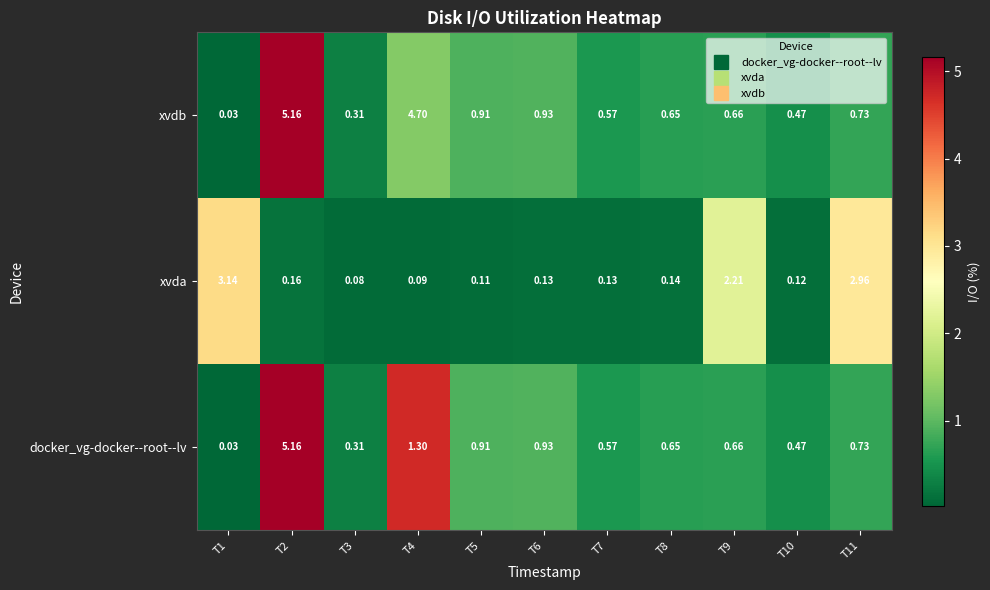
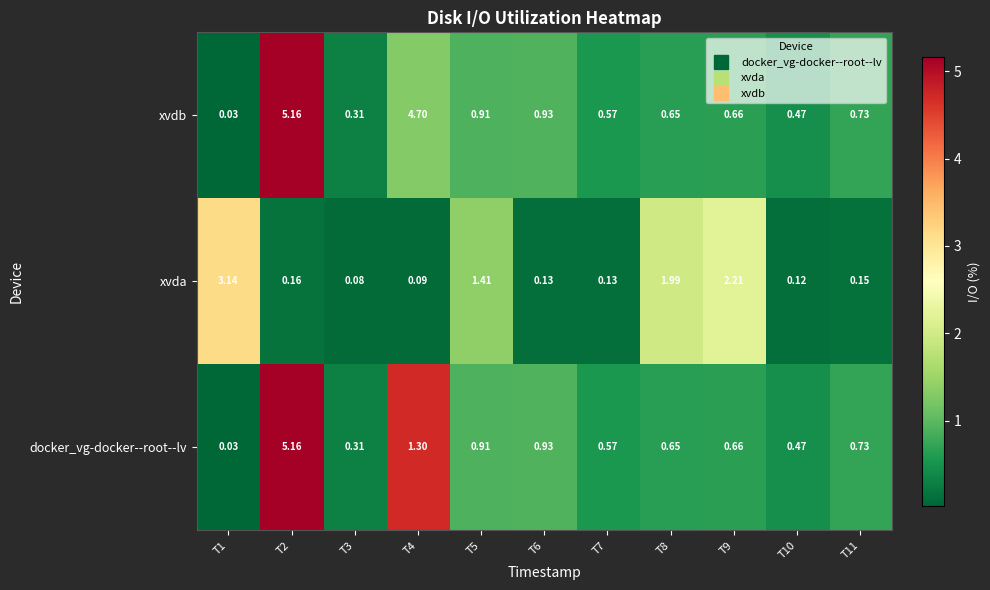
  {
    "xvdb": {
      "T1": 0.03,
      "T2": 5.16,
      "T3": 0.31,
      "T4": 4.70,
      "T5": 0.91,
      "T6": 0.93,
      "T7": 0.57,
      "T8": 0.65,
      "T9": 0.66,
      "T10": 0.47,
      "T11": 0.73
    },
    "xvda": {
      "T1": 3.14,
      "T2": 0.16,
      "T3": 0.08,
      "T4": 0.09,
-     "T5": 0.11,
+     "T5": 1.41,
      "T6": 0.13,
      "T7": 0.13,
-     "T8": 0.14,
+     "T8": 1.99,
      "T9": 2.21,
      "T10": 0.12,
-     "T11": 2.96
+     "T11": 0.15
    },
    "docker_vg-docker--root--lv": {
      "T1": 0.03,
      "T2": 5.16,
      "T3": 0.31,
      "T4": 1.30,
      "T5": 0.91,
      "T6": 0.93,
      "T7": 0.57,
      "T8": 0.65,
      "T9": 0.66,
      "T10": 0.47,
      "T11": 0.73
    }
  }
